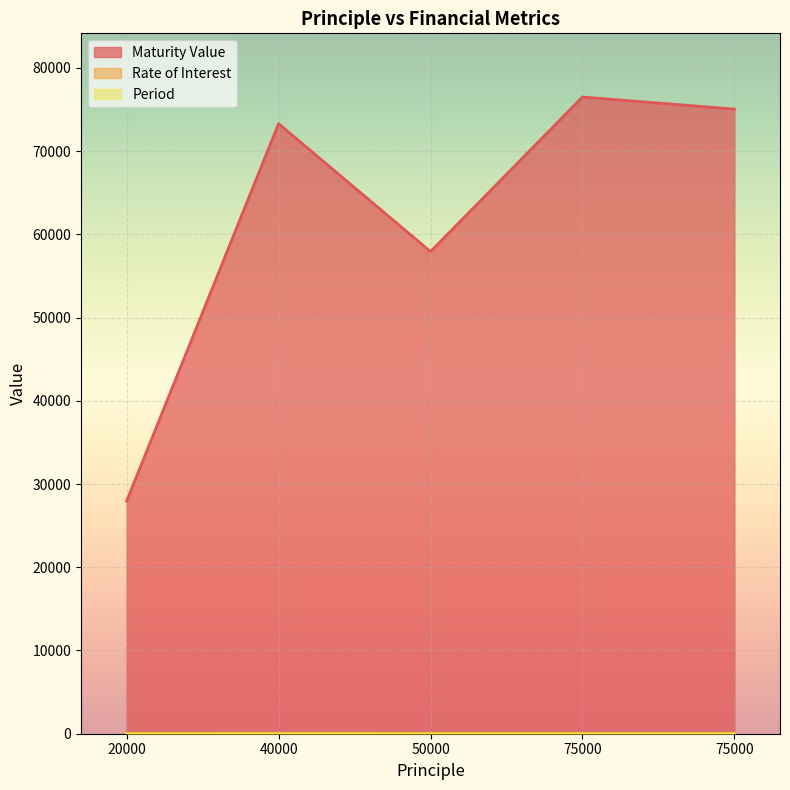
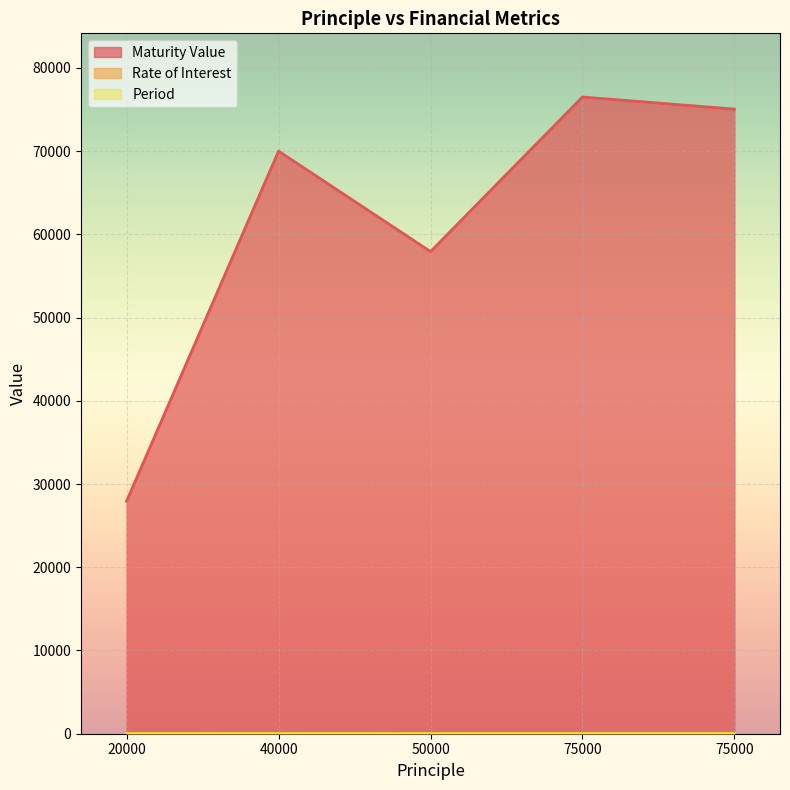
  {
    "Maturity Value": {
      "20000": 28000,
-     "40000": 73000,
+     "40000": 70000,
      "50000": 58000
    },
    "Period": {
      "20000": 0,
      "40000": 0,
      "50000": 0
    }
  }
